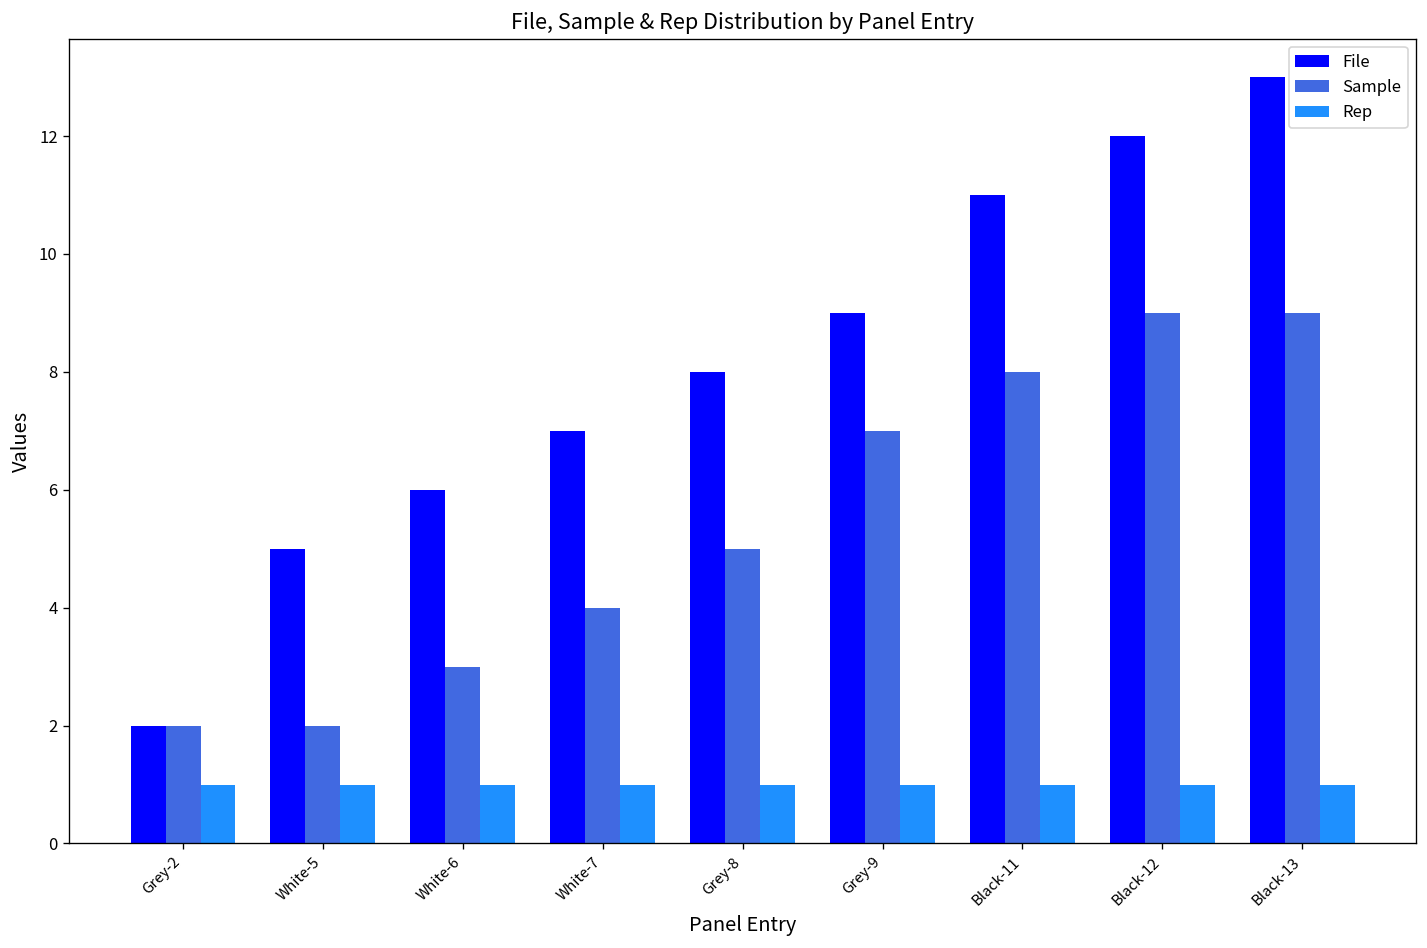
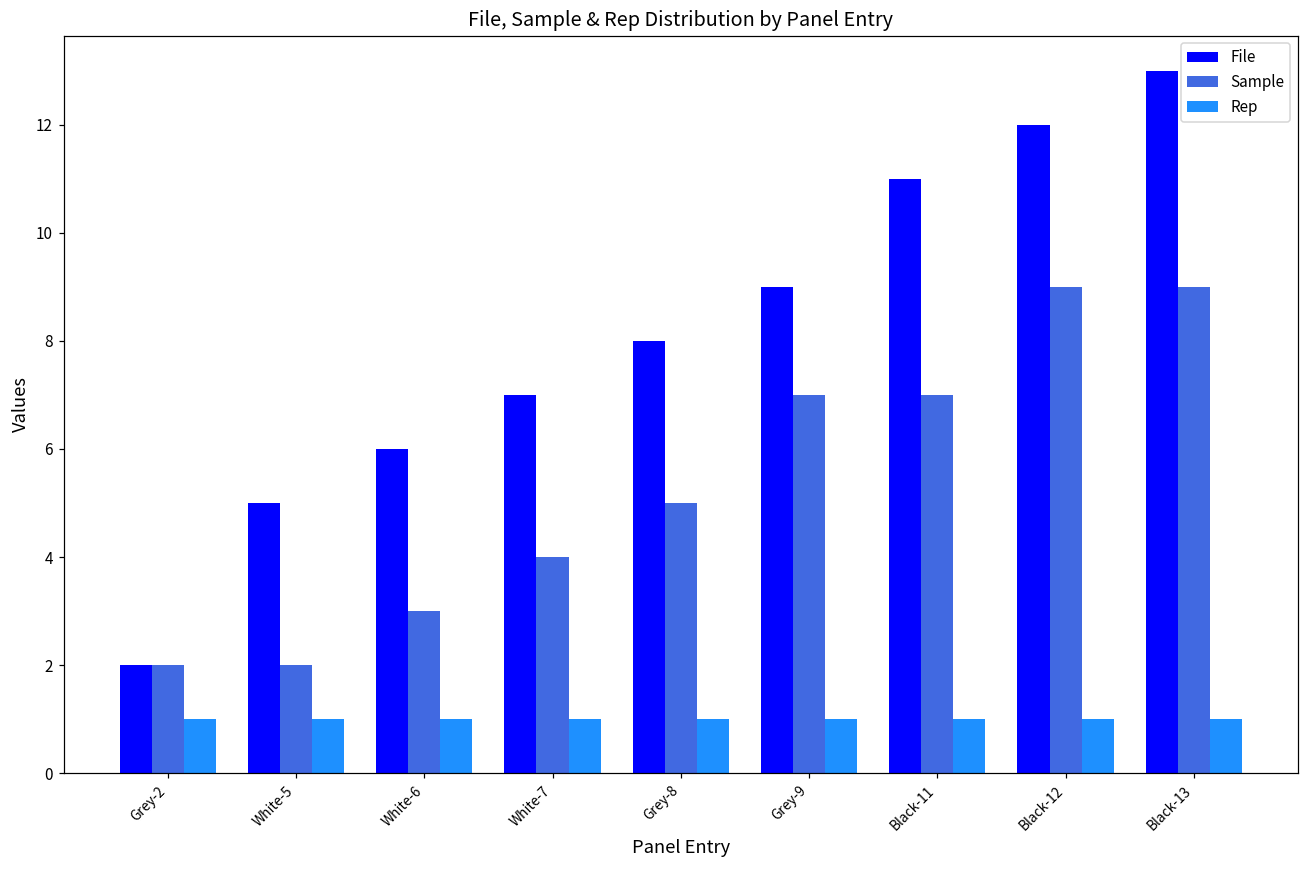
  {
    "File": {
      "Grey-2": 2,
      "White-5": 5,
      "White-6": 6,
      "White-7": 7,
      "Grey-8": 8,
      "Grey-9": 9,
      "Black-11": 11,
      "Black-12": 12,
      "Black-13": 13
    },
    "Sample": {
      "Grey-2": 2,
      "White-5": 2,
      "White-6": 3,
      "White-7": 4,
      "Grey-8": 5,
      "Grey-9": 7,
-     "Black-11": 8,
+     "Black-11": 7,
      "Black-12": 9,
      "Black-13": 9
    },
    "Rep": {
      "Grey-2": 1,
      "White-5": 1,
      "White-6": 1,
      "White-7": 1,
      "Grey-8": 1,
      "Grey-9": 1,
      "Black-11": 1,
      "Black-12": 1,
      "Black-13": 1
    }
  }
